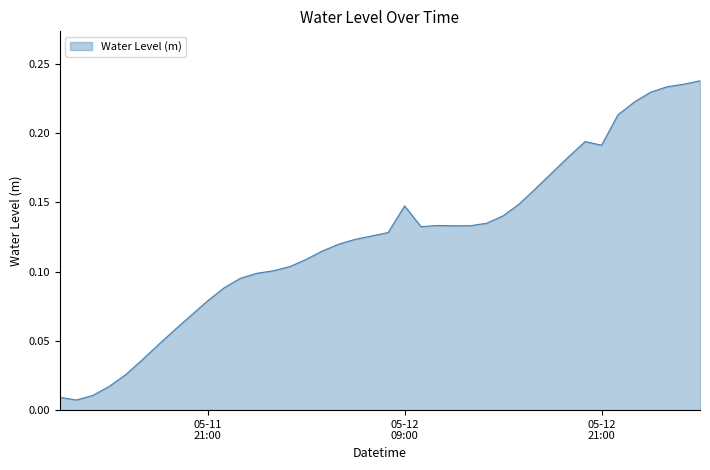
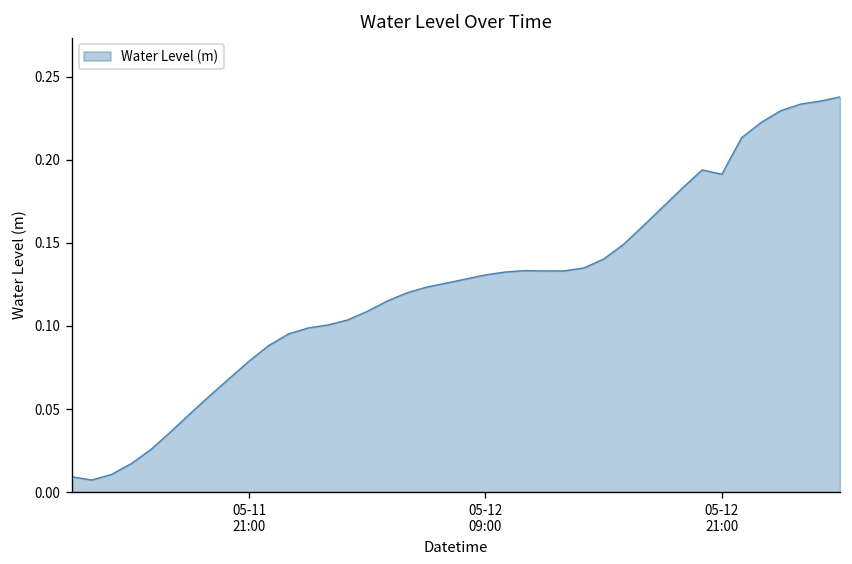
  {
    "05-11 21:00": 0.079,
-   "05-12 09:00": 0.147,
+   "05-12 09:00": 0.131,
    "05-12 21:00": 0.191
  }
